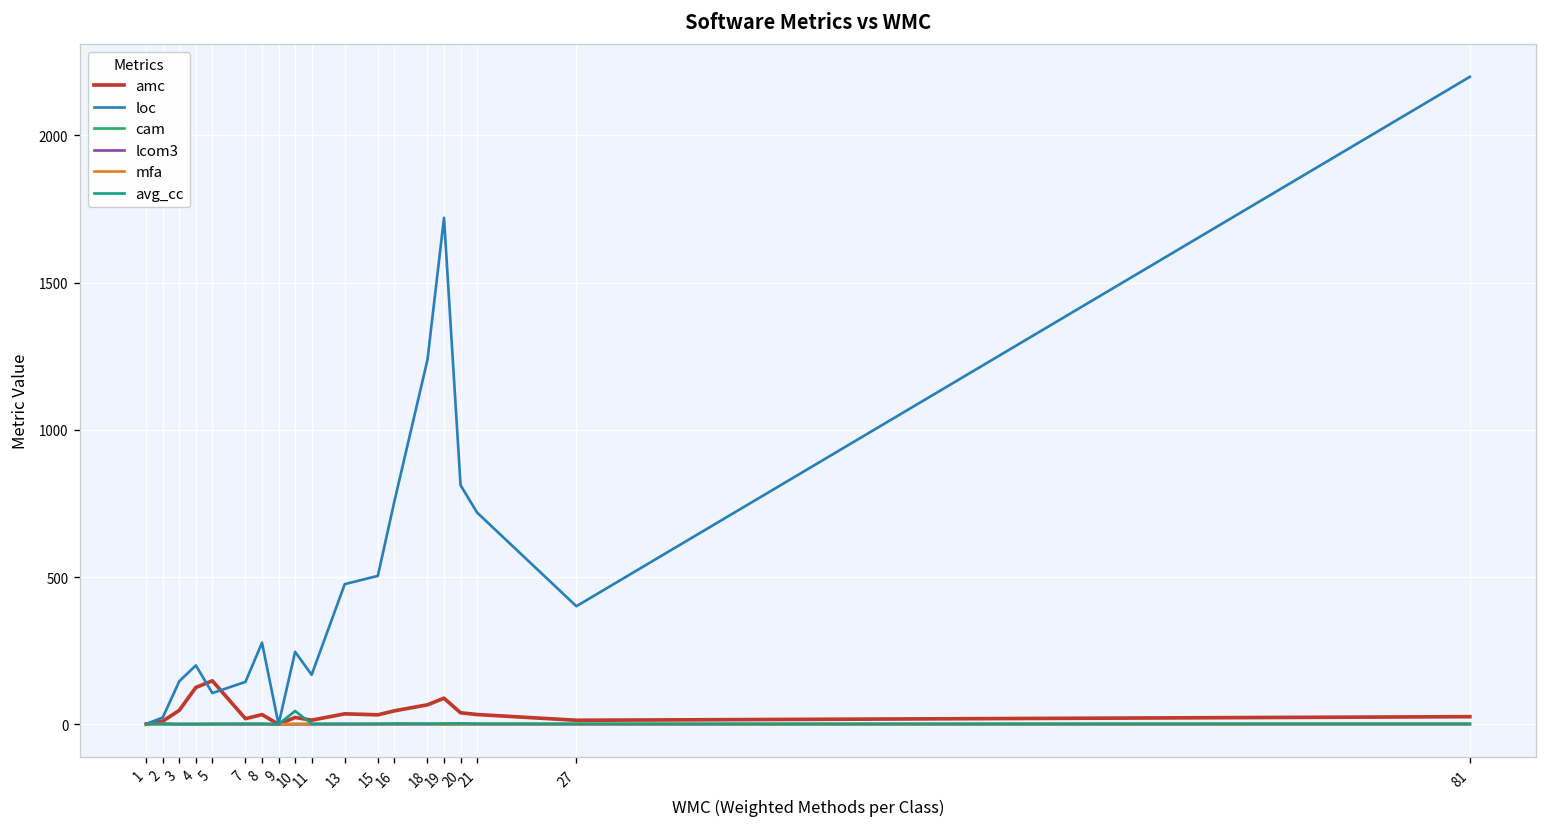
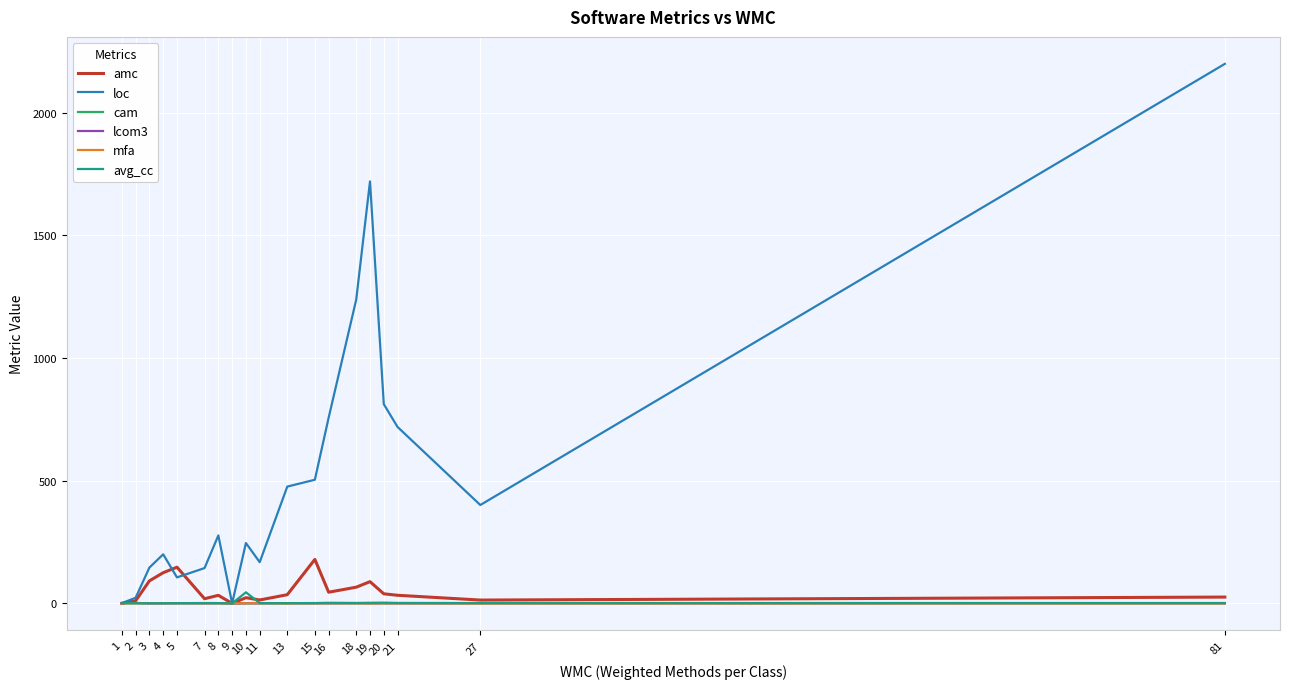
  {
    "amc": {
-     "3": 50,
+     "3": 90,
      "4": 130,
      "5": 150,
      "7": 20,
      "8": 30,
      "10": 20,
      "11": 10,
      "13": 40,
-     "15": 30,
+     "15": 180,
      "16": 50,
      "18": 70,
      "19": 90,
      "20": 40,
      "21": 30,
      "27": 10,
      "81": 30
    },
    "loc": {
      "2": 20,
      "3": 150,
      "4": 200,
      "5": 110,
      "7": 140,
      "8": 280,
      "10": 250,
      "11": 170,
      "13": 480,
      "15": 500,
      "16": 760,
      "18": 1240,
      "19": 1720,
      "20": 810,
      "21": 720,
      "27": 400,
      "81": 2200
    },
    "mfa": {
      "10": 0
    },
    "avg_cc": {
      "10": 50
    }
  }
